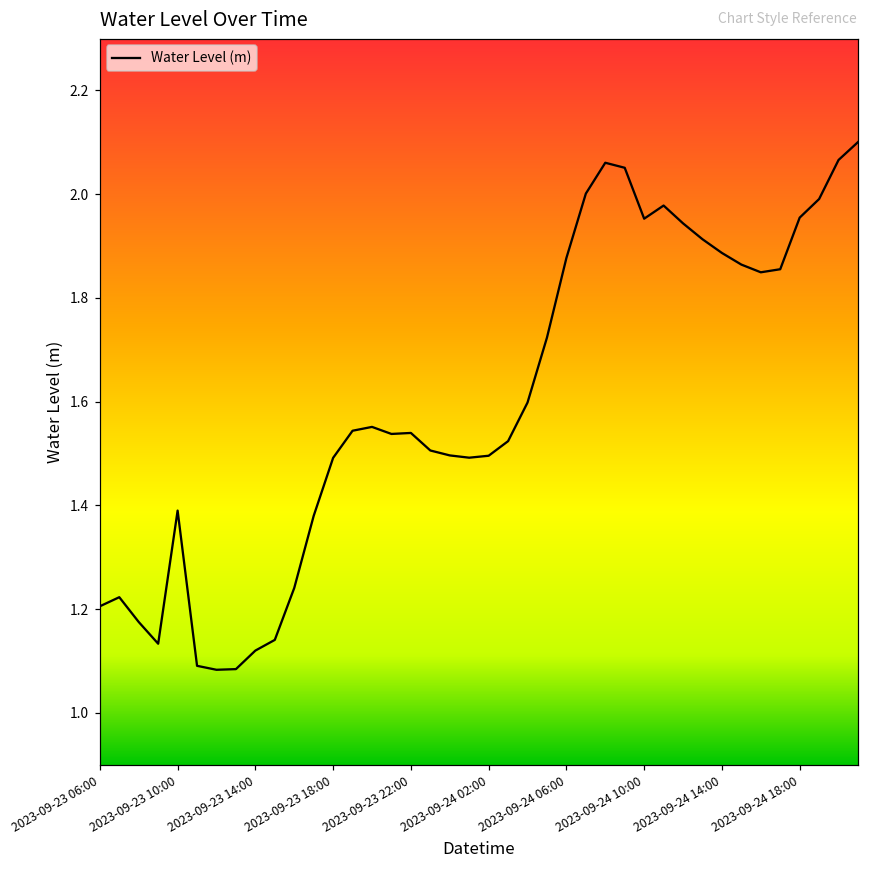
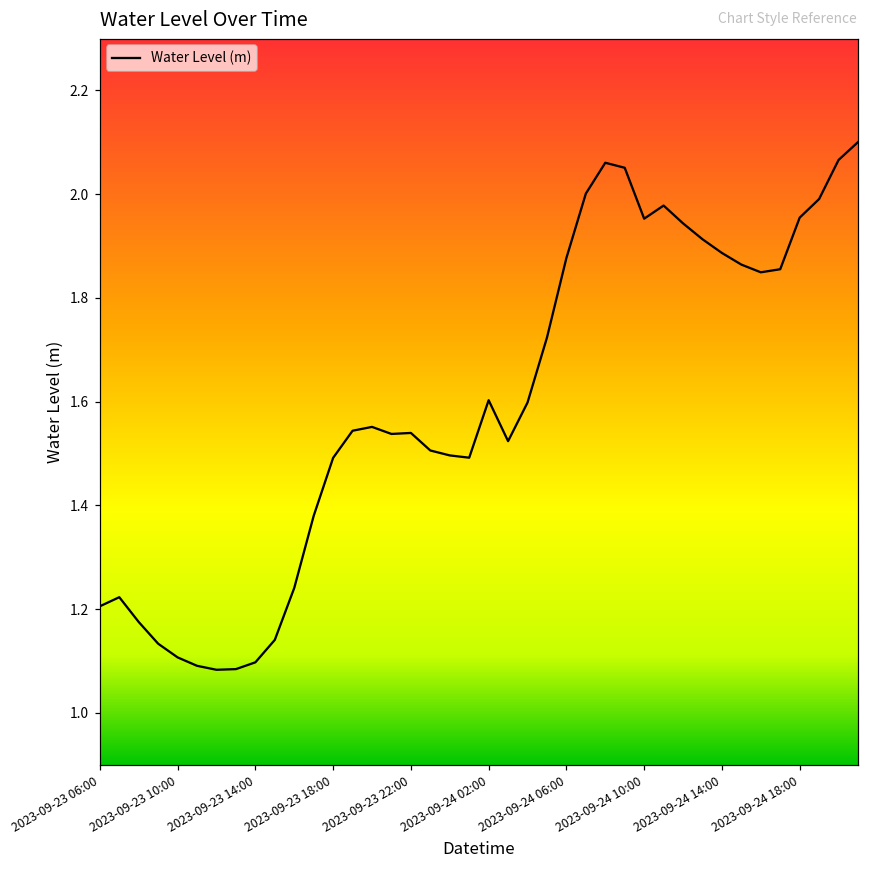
  {
    "2023-09-23 06:00": 1.21,
-   "2023-09-23 10:00": 1.39,
-   "2023-09-23 14:00": 1.12,
+   "2023-09-23 10:00": 1.11,
+   "2023-09-23 14:00": 1.10,
    "2023-09-23 18:00": 1.49,
    "2023-09-23 22:00": 1.54,
-   "2023-09-24 02:00": 1.50,
+   "2023-09-24 02:00": 1.60,
    "2023-09-24 06:00": 1.88,
    "2023-09-24 10:00": 1.95,
    "2023-09-24 14:00": 1.89,
    "2023-09-24 18:00": 1.95
  }
